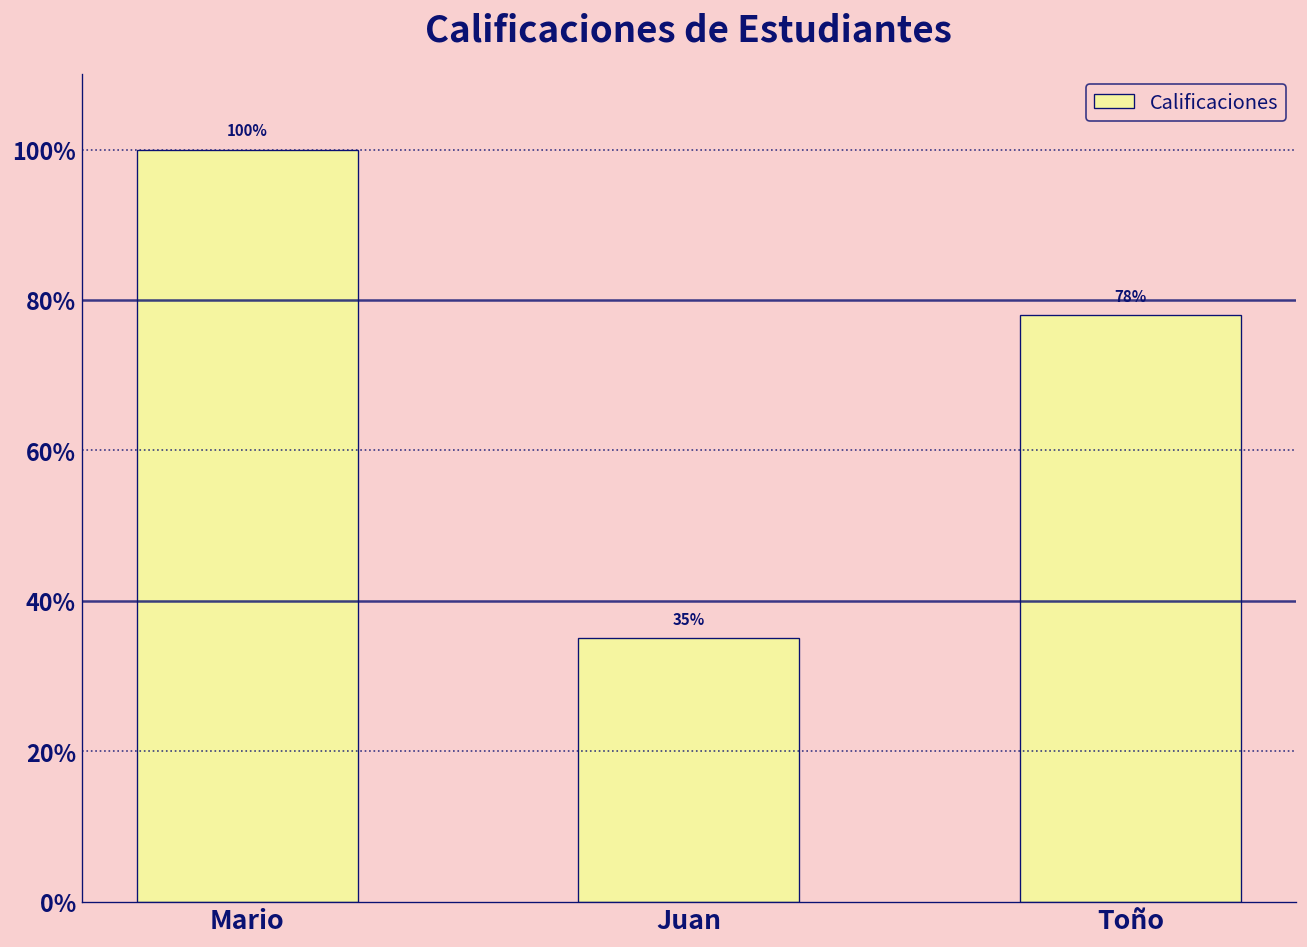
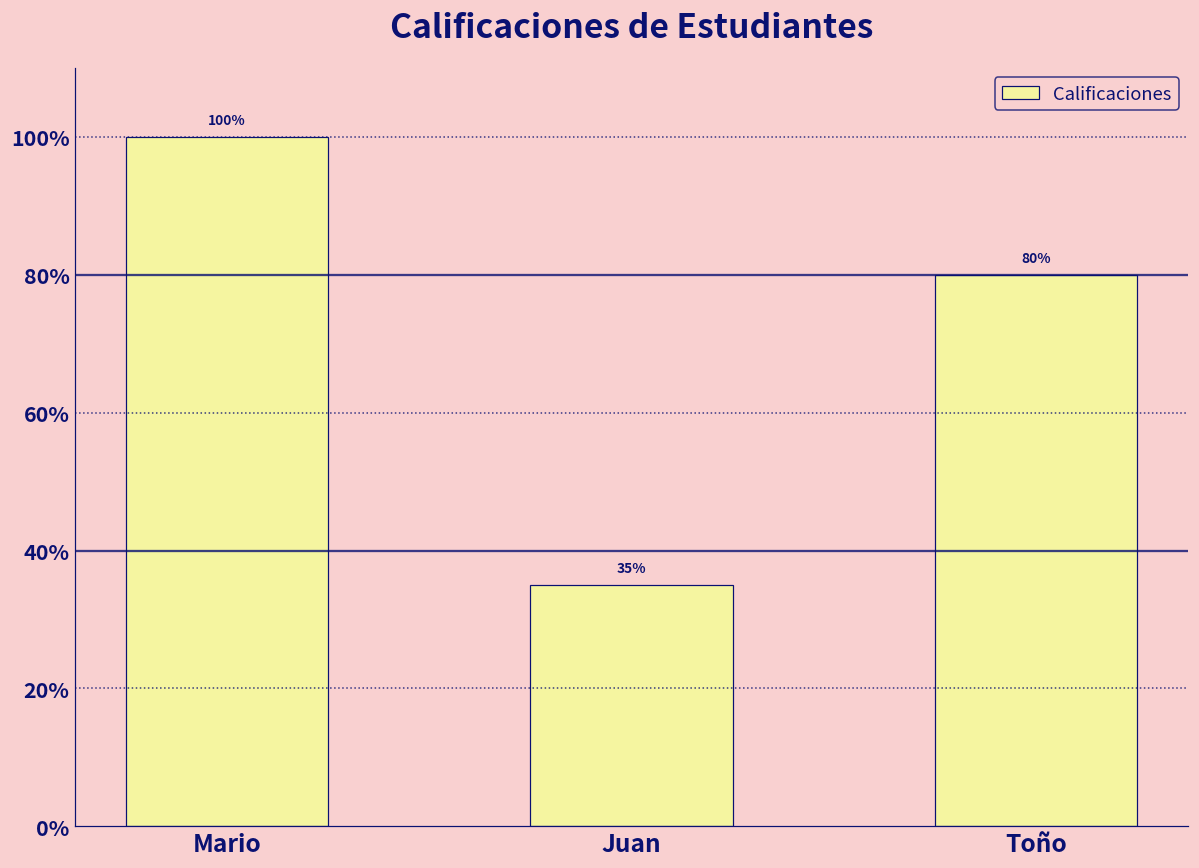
  {
    "Mario": "100%",
    "Juan": "35%",
-   "Toño": "78%"
+   "Toño": "80%"
  }
